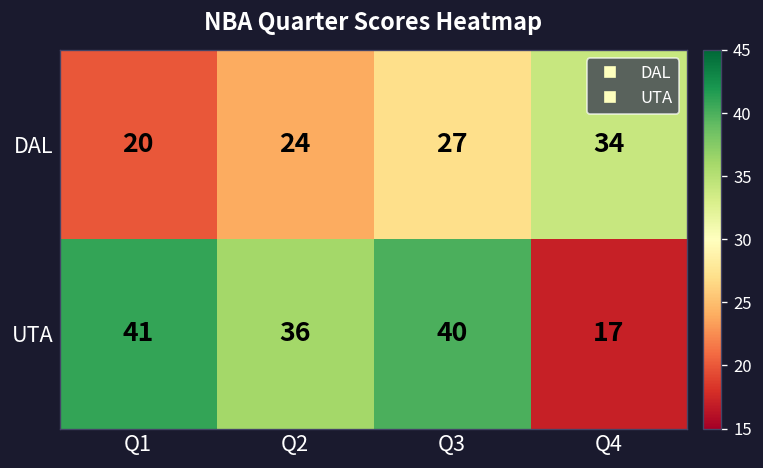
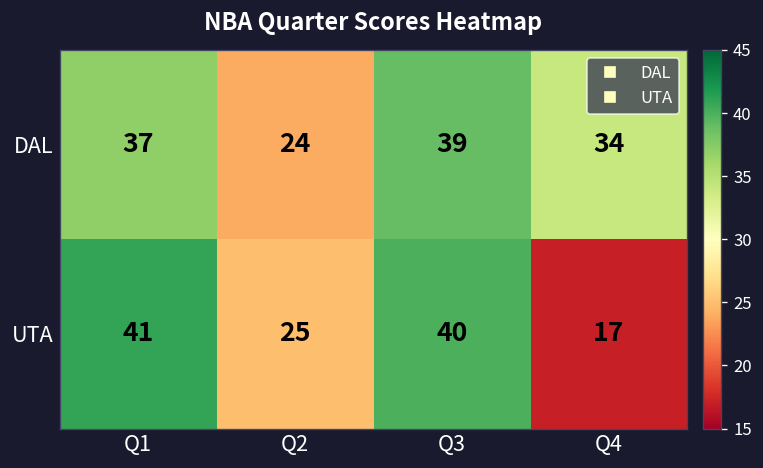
  {
    "DAL": {
-     "Q1": 20,
+     "Q1": 37,
      "Q2": 24,
-     "Q3": 27,
+     "Q3": 39,
      "Q4": 34
    },
    "UTA": {
      "Q1": 41,
-     "Q2": 36,
+     "Q2": 25,
      "Q3": 40,
      "Q4": 17
    }
  }
